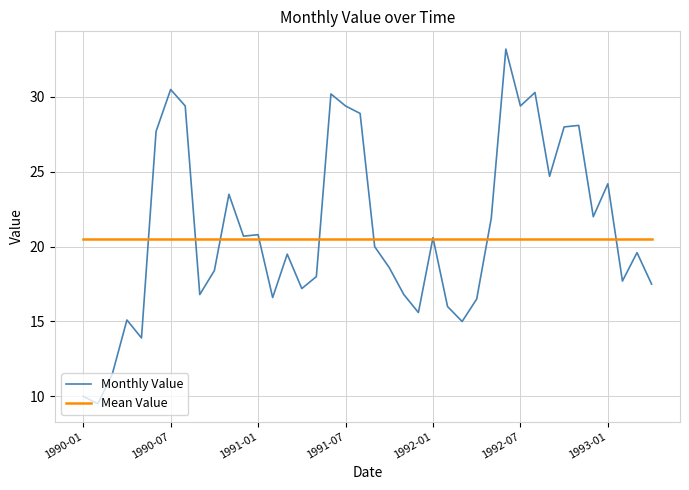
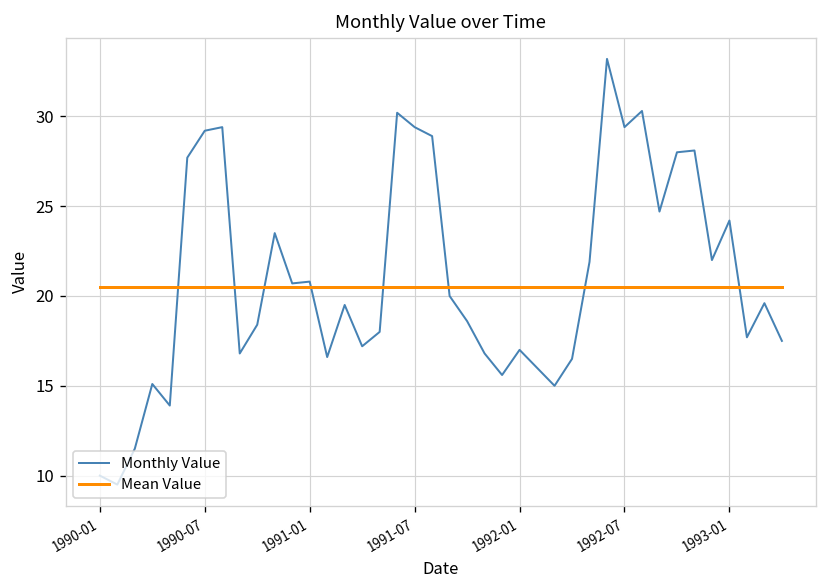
  {
    "Monthly Value": {
-     "1990-07": 30.5,
+     "1990-07": 29.2,
      "1991-01": 20.8,
      "1991-07": 29.4,
-     "1992-01": 20.6,
+     "1992-01": 17.0,
      "1992-07": 29.4,
      "1993-01": 24.2
    },
    "Mean Value": {
      "1990-01": 20.5
    }
  }
